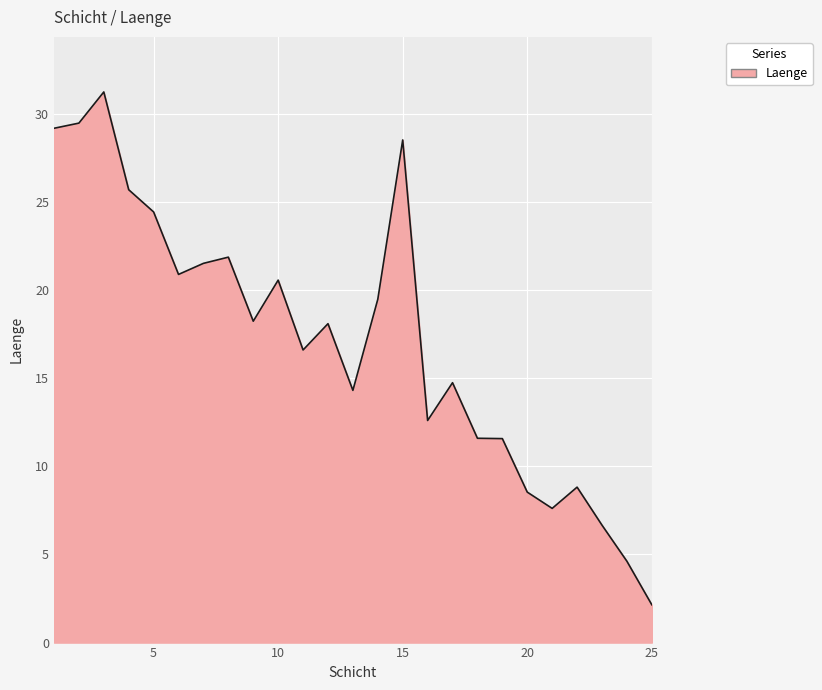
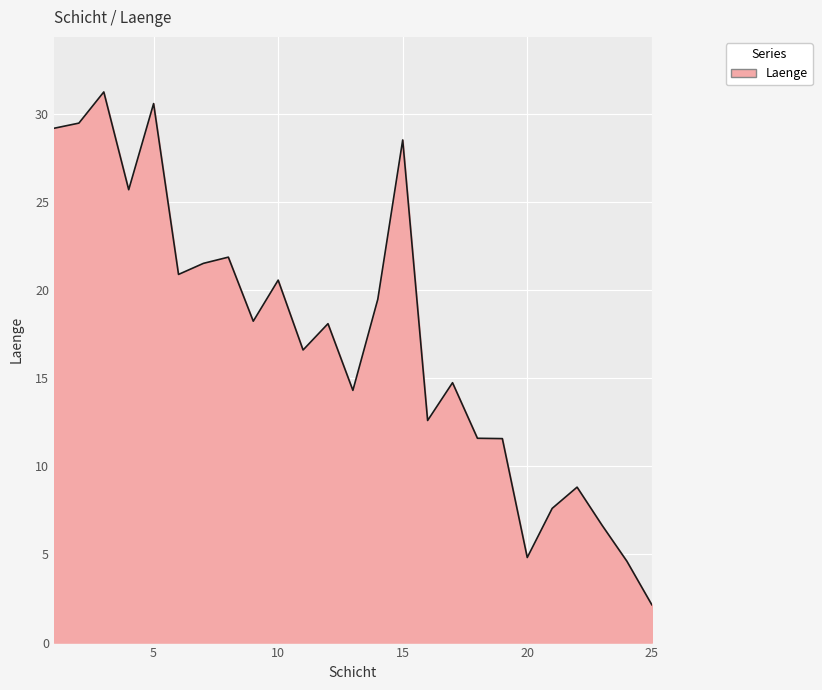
  {
-   "5": 24.4,
+   "5": 30.6,
    "10": 20.6,
    "15": 28.5,
-   "20": 8.5,
+   "20": 4.8,
    "25": 2.1
  }
